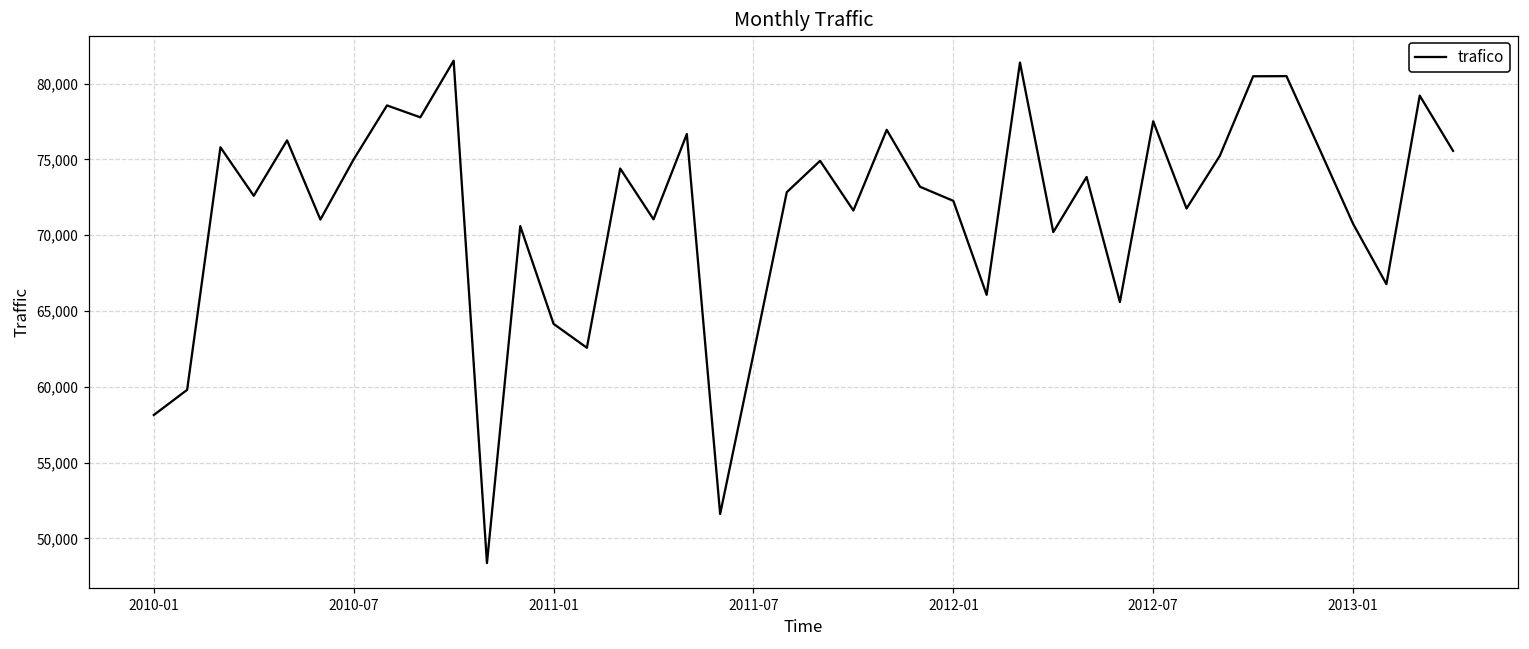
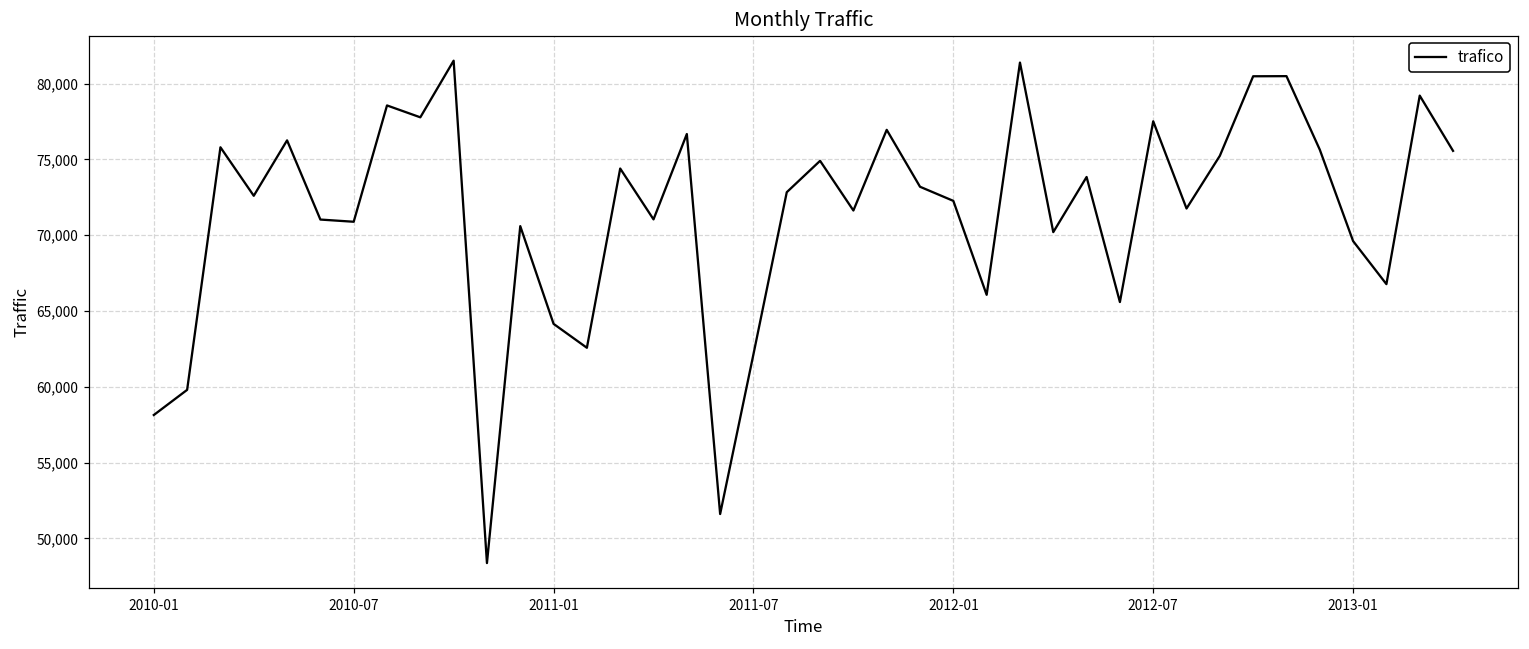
  {
    "2010-01": "58,100",
-   "2010-07": "75,000",
+   "2010-07": "70,900",
    "2011-01": "64,200",
    "2011-07": "62,200",
    "2012-01": "72,300",
    "2012-07": "77,500",
-   "2013-01": "70,700"
+   "2013-01": "69,600"
  }
